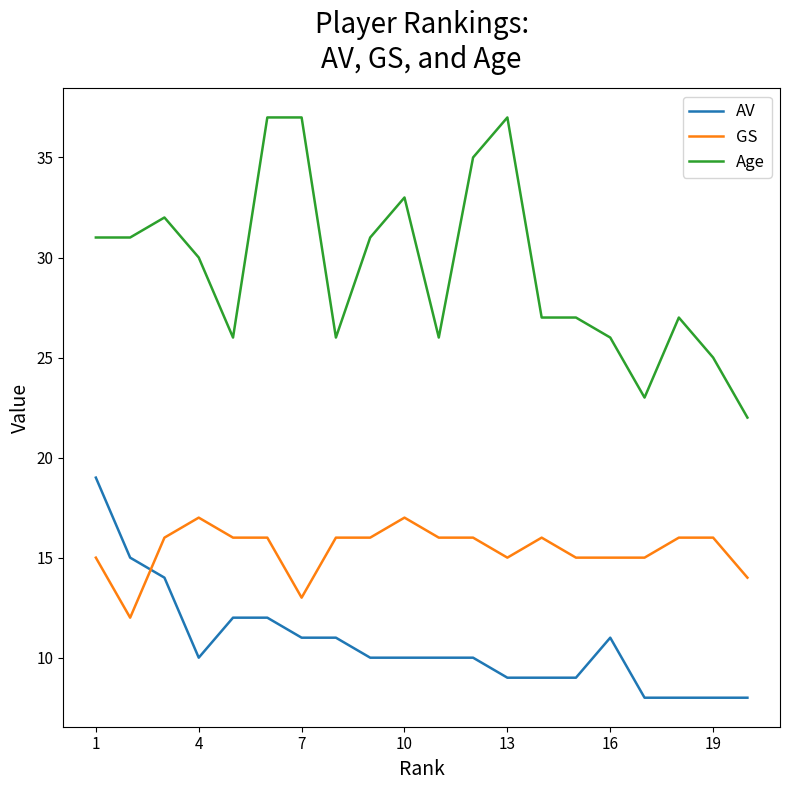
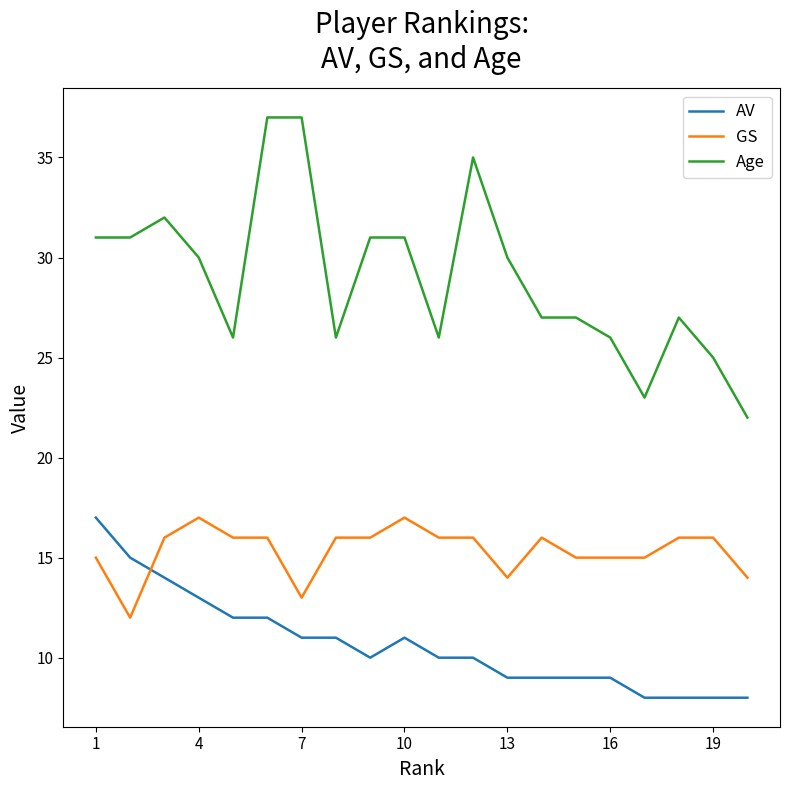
  {
    "AV": {
-     "1": 19,
-     "4": 10,
+     "1": 17,
+     "4": 13,
      "7": 11,
-     "10": 10,
+     "10": 11,
      "13": 9,
-     "16": 11,
+     "16": 9,
      "19": 8
    },
    "GS": {
      "1": 15,
      "4": 17,
      "7": 13,
      "10": 17,
-     "13": 15,
+     "13": 14,
      "16": 15,
      "19": 16
    },
    "Age": {
      "1": 31,
      "4": 30,
      "7": 37,
-     "10": 33,
-     "13": 37,
+     "10": 31,
+     "13": 30,
      "16": 26,
      "19": 25
    }
  }
